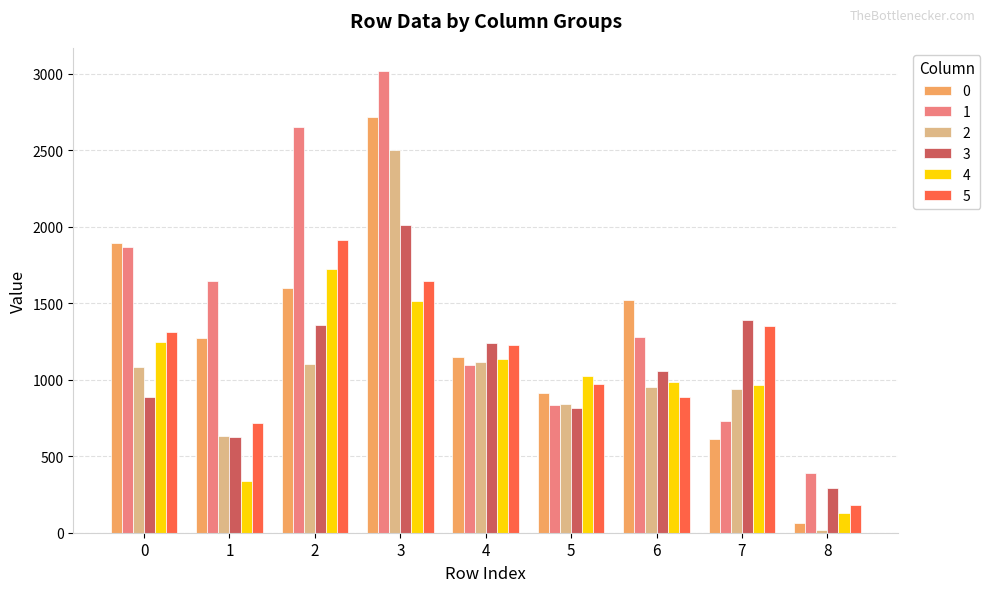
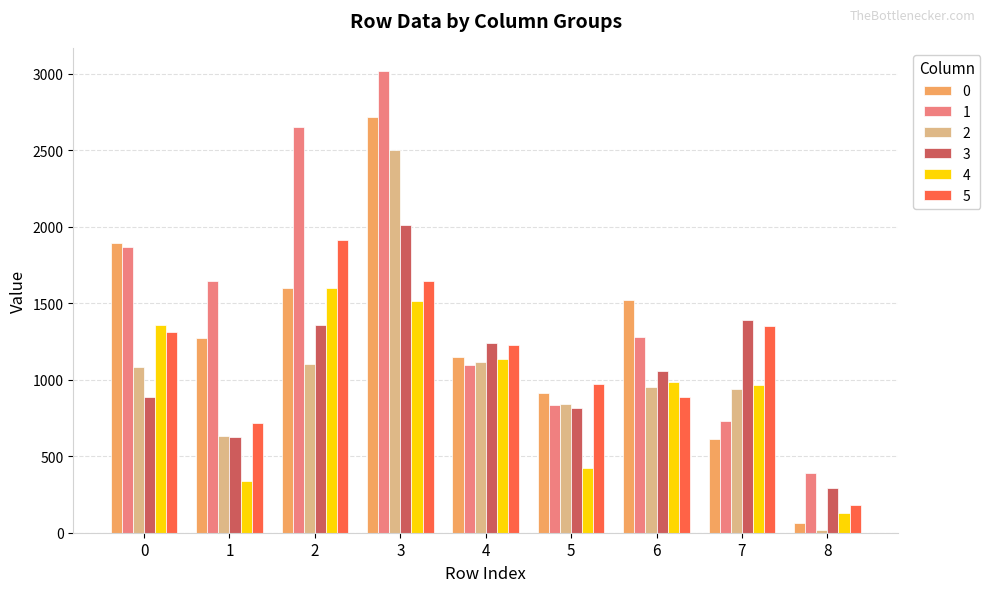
  {
    "4": {
-     "0": 1250,
+     "0": 1360,
      "1": 340,
-     "2": 1720,
+     "2": 1600,
      "3": 1520,
      "4": 1140,
-     "5": 1030,
+     "5": 420,
      "6": 990,
      "7": 970,
      "8": 130
    }
  }
